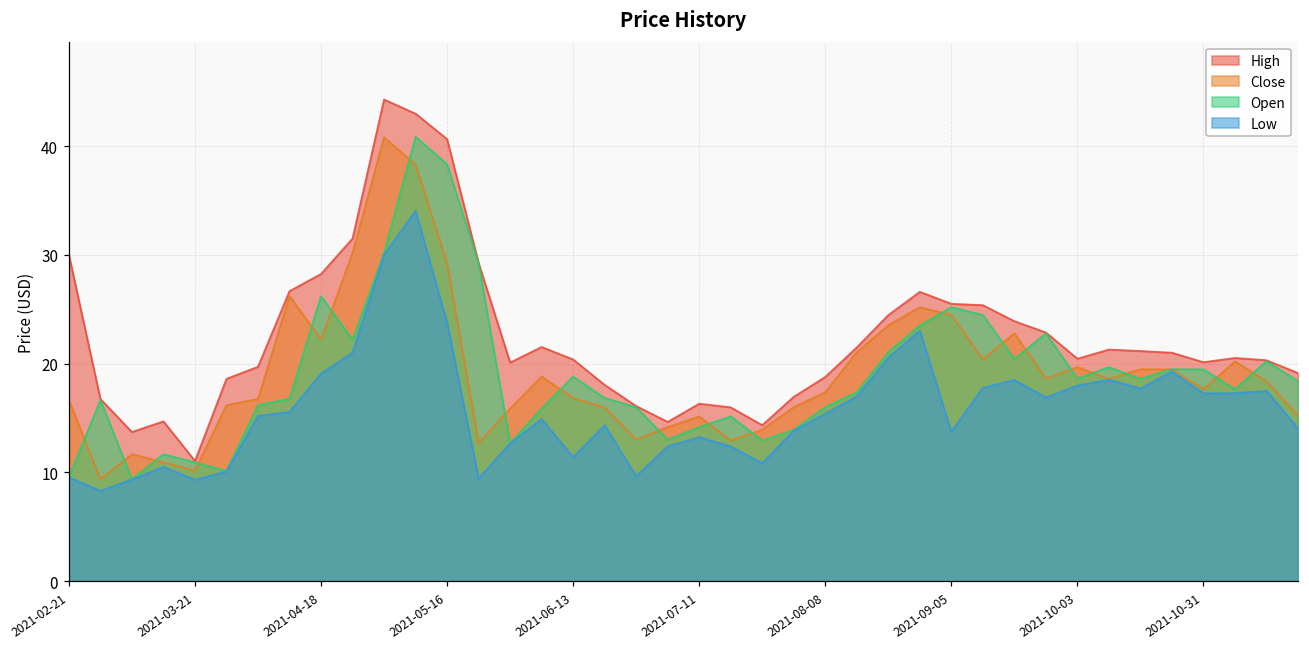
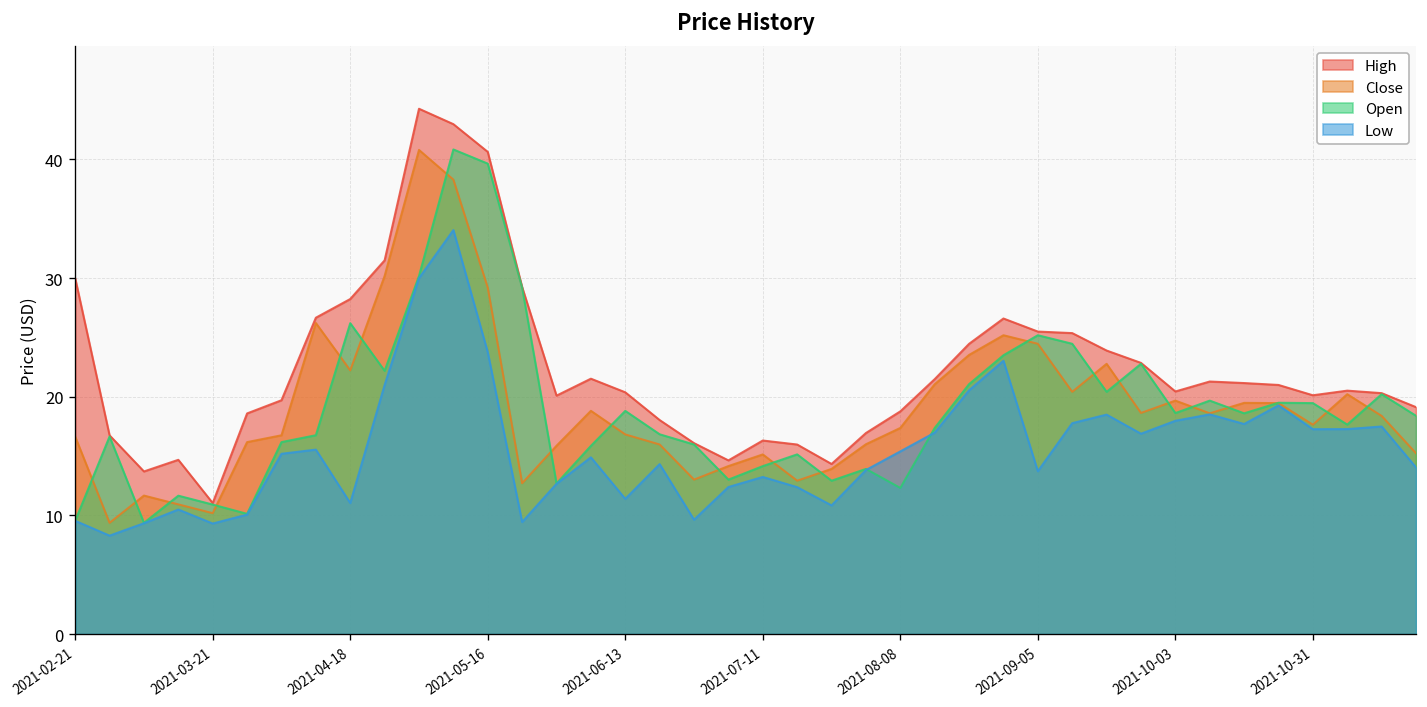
  {
    "Open": {
      "2021-04-18": 26,
-     "2021-05-16": 38,
+     "2021-05-16": 40,
      "2021-06-13": 19,
      "2021-07-11": 14,
-     "2021-08-08": 16,
+     "2021-08-08": 12,
      "2021-09-05": 25,
      "2021-10-03": 19,
      "2021-10-31": 19
    },
    "Low": {
      "2021-03-21": 9,
-     "2021-04-18": 19,
+     "2021-04-18": 11,
      "2021-05-16": 24,
      "2021-06-13": 11,
      "2021-07-11": 13,
      "2021-08-08": 15,
      "2021-09-05": 14,
      "2021-10-03": 18,
      "2021-10-31": 17
    }
  }
